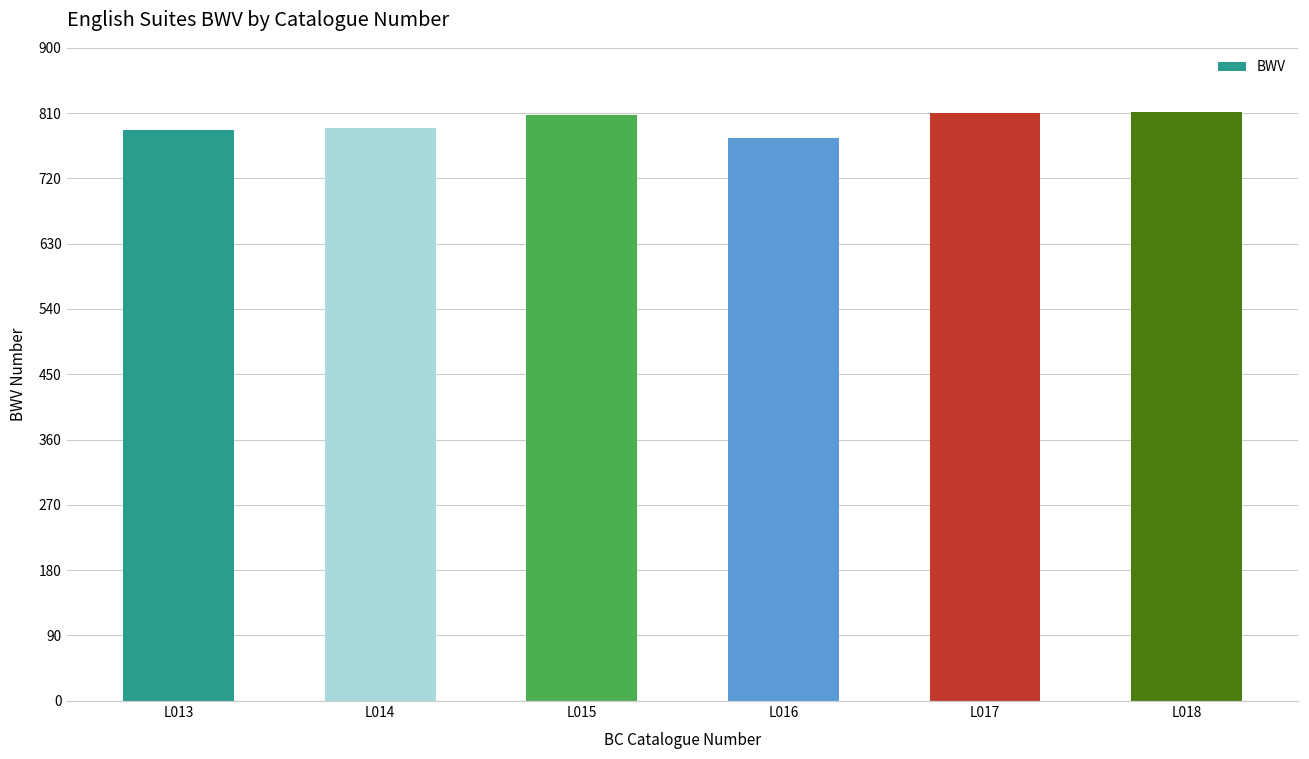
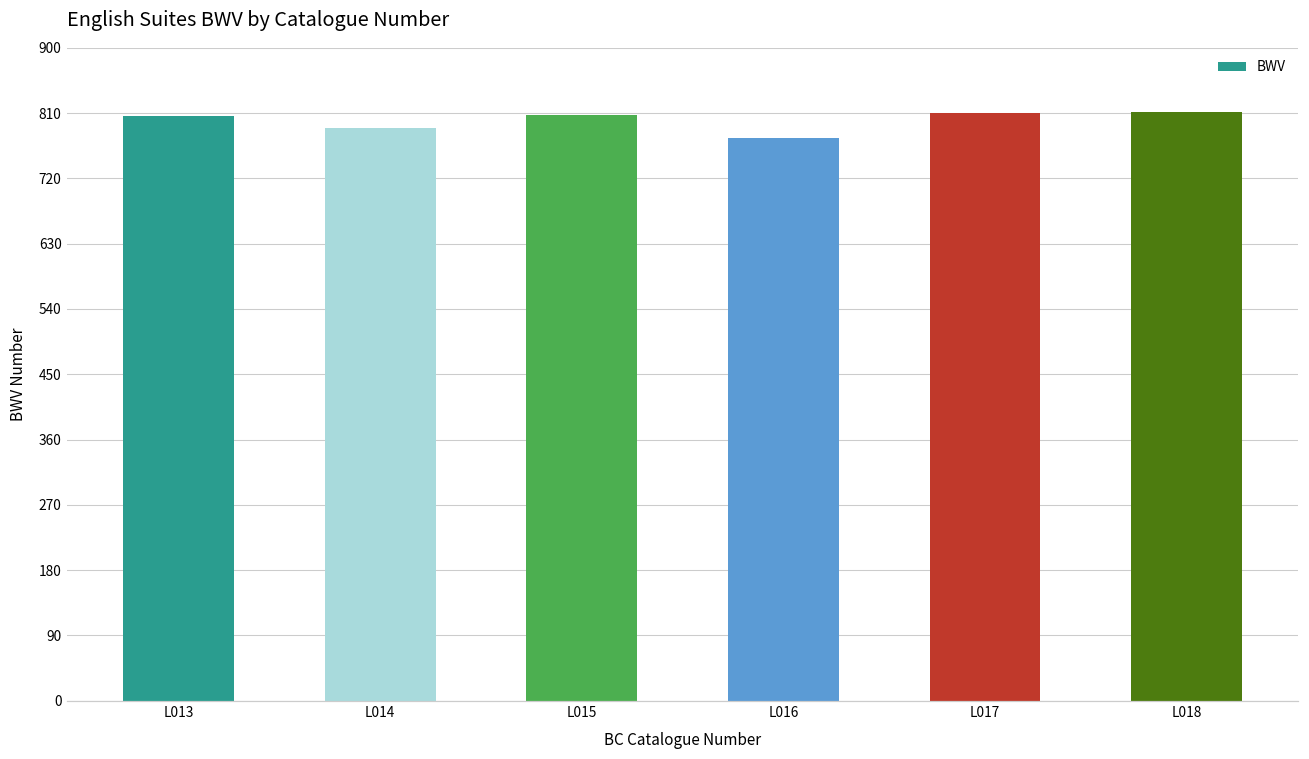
  {
-   "L013": 790,
+   "L013": 810,
    "L014": 790,
    "L015": 810,
    "L016": 780,
    "L017": 810,
    "L018": 810
  }
